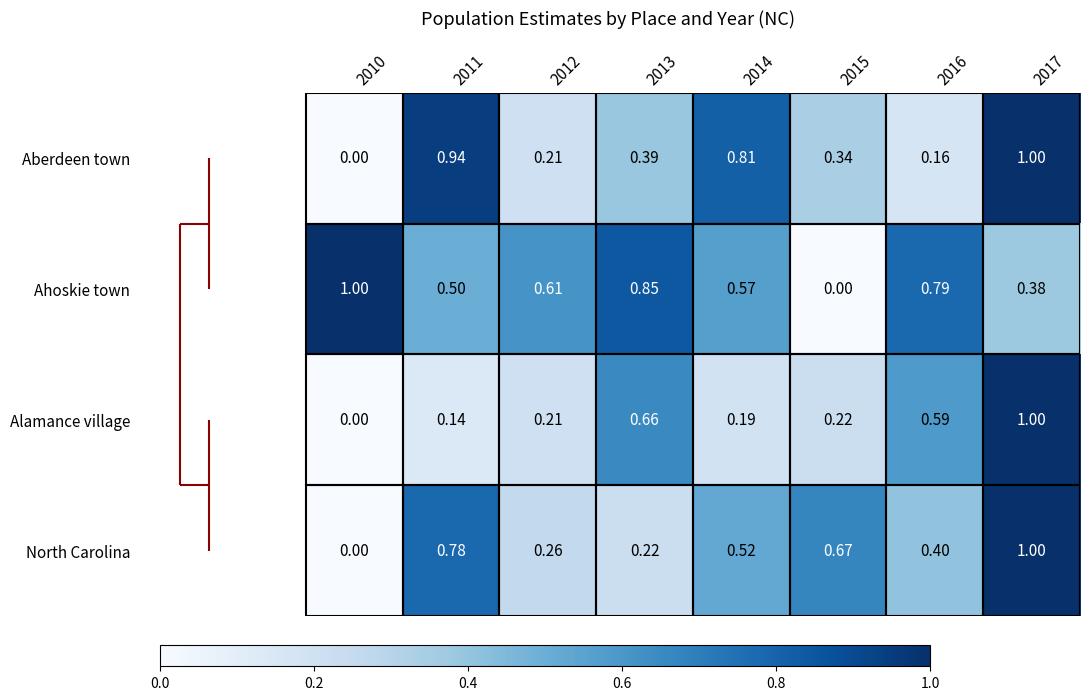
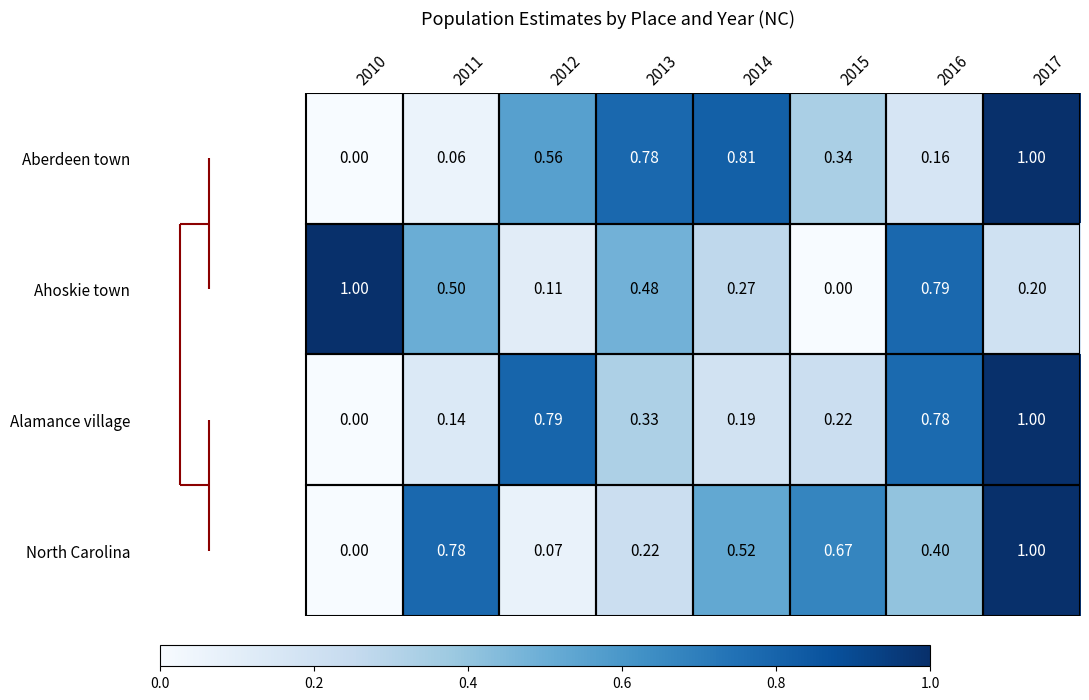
  {
    "Aberdeen town": {
      "2010": 0.00,
-     "2011": 0.94,
-     "2012": 0.21,
-     "2013": 0.39,
+     "2011": 0.06,
+     "2012": 0.56,
+     "2013": 0.78,
      "2014": 0.81,
      "2015": 0.34,
      "2016": 0.16,
      "2017": 1.00
    },
    "Ahoskie town": {
      "2010": 1.00,
      "2011": 0.50,
-     "2012": 0.61,
-     "2013": 0.85,
-     "2014": 0.57,
+     "2012": 0.11,
+     "2013": 0.48,
+     "2014": 0.27,
      "2015": 0.00,
      "2016": 0.79,
-     "2017": 0.38
+     "2017": 0.20
    },
    "Alamance village": {
      "2010": 0.00,
      "2011": 0.14,
-     "2012": 0.21,
-     "2013": 0.66,
+     "2012": 0.79,
+     "2013": 0.33,
      "2014": 0.19,
      "2015": 0.22,
-     "2016": 0.59,
+     "2016": 0.78,
      "2017": 1.00
    },
    "North Carolina": {
      "2010": 0.00,
      "2011": 0.78,
-     "2012": 0.26,
+     "2012": 0.07,
      "2013": 0.22,
      "2014": 0.52,
      "2015": 0.67,
      "2016": 0.40,
      "2017": 1.00
    }
  }
